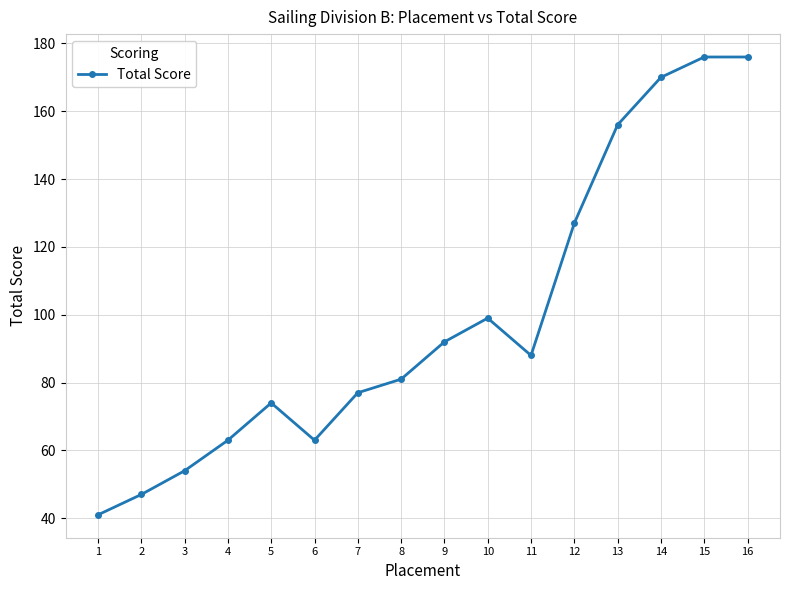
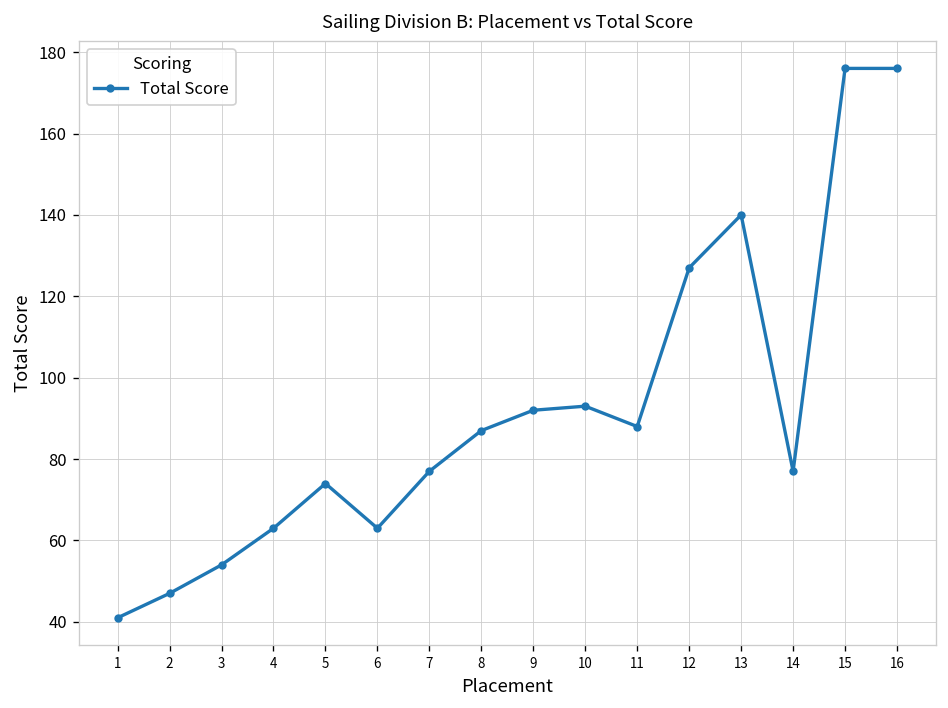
  {
    "1": 41,
    "2": 47,
    "3": 54,
    "4": 63,
    "5": 74,
    "6": 63,
    "7": 77,
-   "8": 81,
+   "8": 87,
    "9": 92,
-   "10": 99,
+   "10": 93,
    "11": 88,
    "12": 127,
-   "13": 156,
-   "14": 170,
+   "13": 140,
+   "14": 77,
    "15": 176,
    "16": 176
  }
